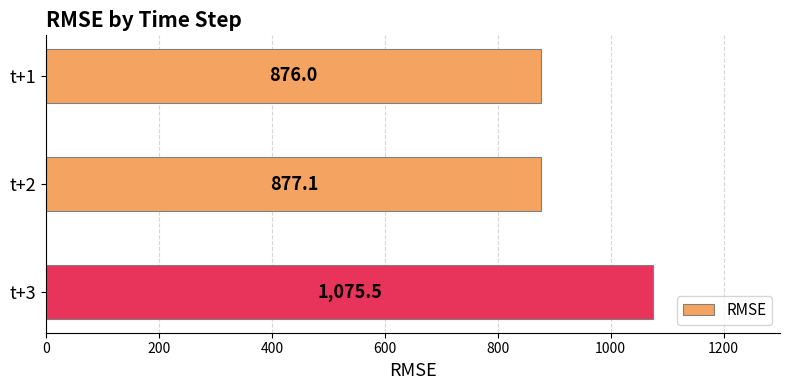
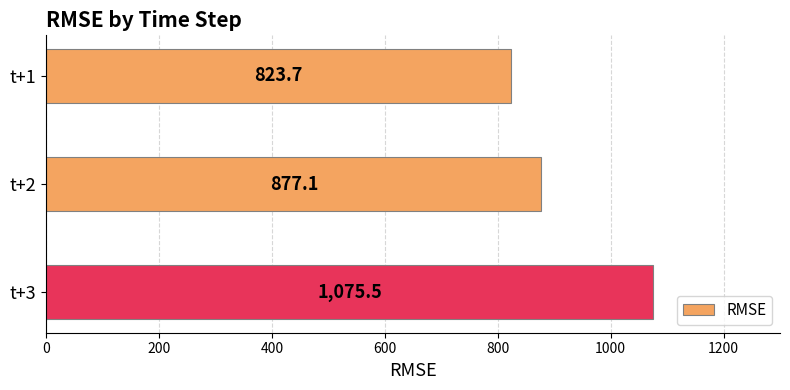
  {
-   "t+1": "876.0",
+   "t+1": "823.7",
    "t+2": "877.1",
    "t+3": "1,075.5"
  }
